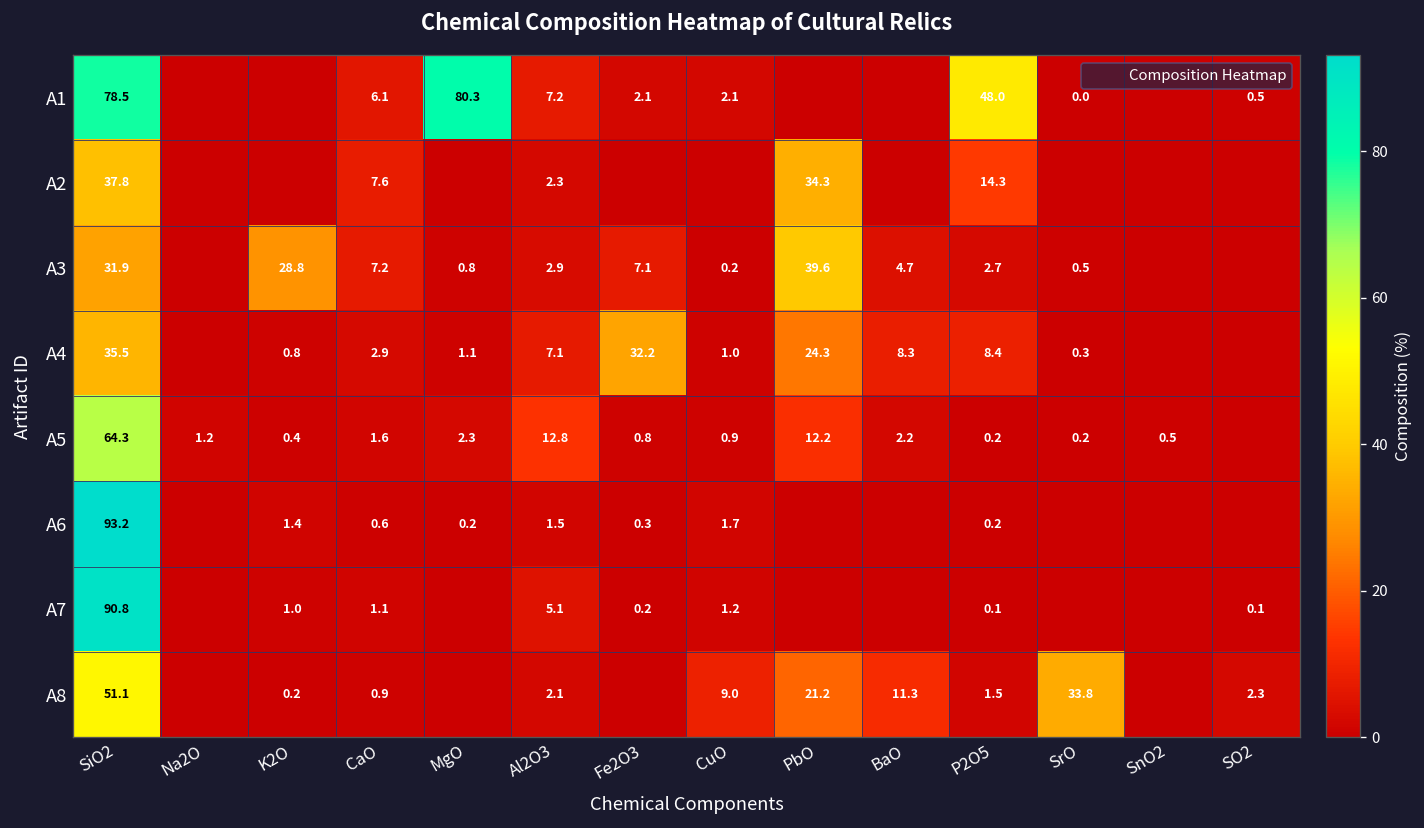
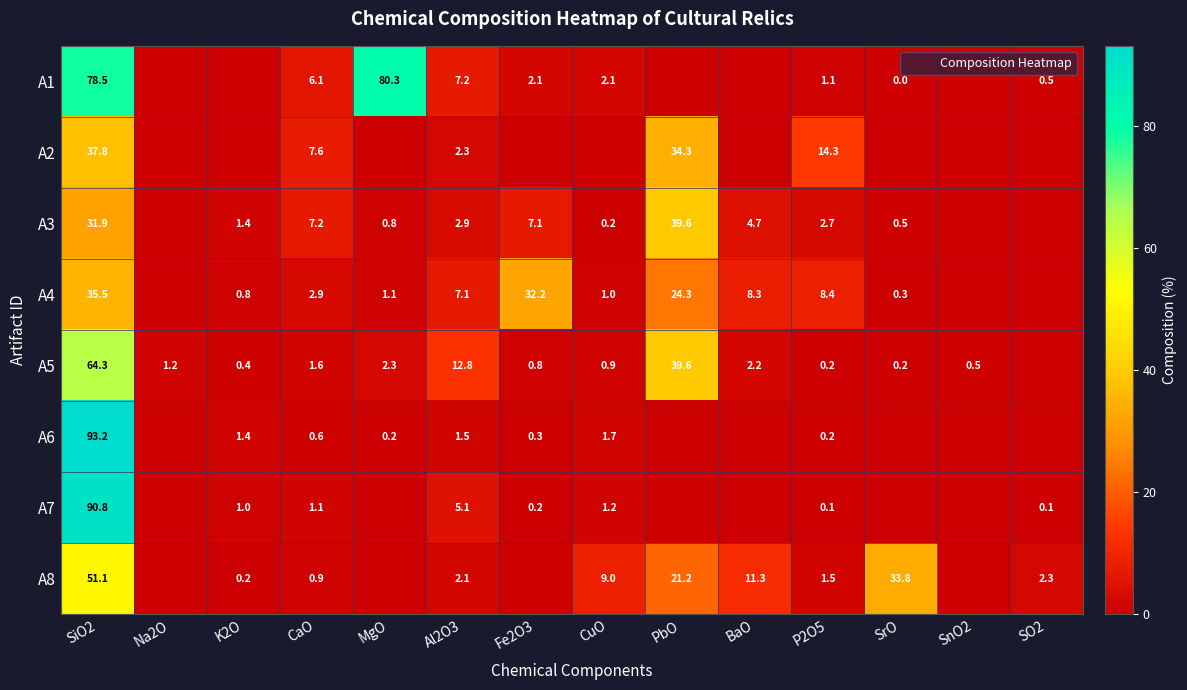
  {
    "A1": {
      "SiO2": 78.5,
      "CaO": 6.1,
      "MgO": 80.3,
      "Al2O3": 7.2,
      "Fe2O3": 2.1,
      "CuO": 2.1,
-     "P2O5": 48.0,
+     "P2O5": 1.1,
      "SrO": 0.0,
      "SO2": 0.5
    },
    "A2": {
      "SiO2": 37.8,
      "CaO": 7.6,
      "Al2O3": 2.3,
      "PbO": 34.3,
      "P2O5": 14.3
    },
    "A3": {
      "SiO2": 31.9,
-     "K2O": 28.8,
+     "K2O": 1.4,
      "CaO": 7.2,
      "MgO": 0.8,
      "Al2O3": 2.9,
      "Fe2O3": 7.1,
      "CuO": 0.2,
      "PbO": 39.6,
      "BaO": 4.7,
      "P2O5": 2.7,
      "SrO": 0.5
    },
    "A4": {
      "SiO2": 35.5,
      "K2O": 0.8,
      "CaO": 2.9,
      "MgO": 1.1,
      "Al2O3": 7.1,
      "Fe2O3": 32.2,
      "CuO": 1.0,
      "PbO": 24.3,
      "BaO": 8.3,
      "P2O5": 8.4,
      "SrO": 0.3
    },
    "A5": {
      "SiO2": 64.3,
      "Na2O": 1.2,
      "K2O": 0.4,
      "CaO": 1.6,
      "MgO": 2.3,
      "Al2O3": 12.8,
      "Fe2O3": 0.8,
      "CuO": 0.9,
-     "PbO": 12.2,
+     "PbO": 39.6,
      "BaO": 2.2,
      "P2O5": 0.2,
      "SrO": 0.2,
      "SnO2": 0.5
    },
    "A6": {
      "SiO2": 93.2,
      "K2O": 1.4,
      "CaO": 0.6,
      "MgO": 0.2,
      "Al2O3": 1.5,
      "Fe2O3": 0.3,
      "CuO": 1.7,
      "P2O5": 0.2
    },
    "A7": {
      "SiO2": 90.8,
      "K2O": 1.0,
      "CaO": 1.1,
      "Al2O3": 5.1,
      "Fe2O3": 0.2,
      "CuO": 1.2,
      "P2O5": 0.1,
      "SO2": 0.1
    },
    "A8": {
      "SiO2": 51.1,
      "K2O": 0.2,
      "CaO": 0.9,
      "Al2O3": 2.1,
      "CuO": 9.0,
      "PbO": 21.2,
      "BaO": 11.3,
      "P2O5": 1.5,
      "SrO": 33.8,
      "SO2": 2.3
    }
  }
